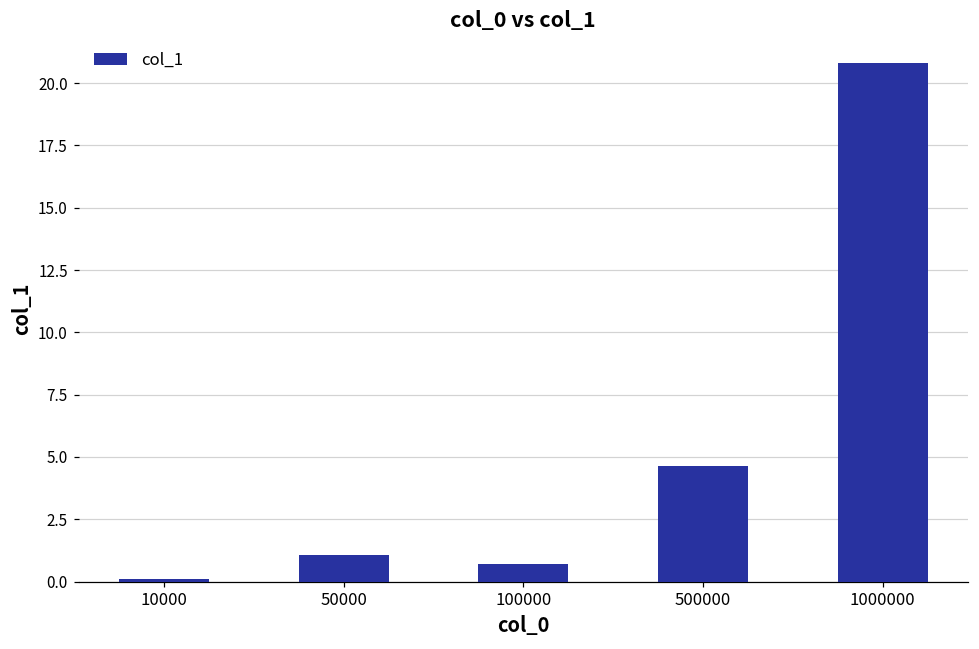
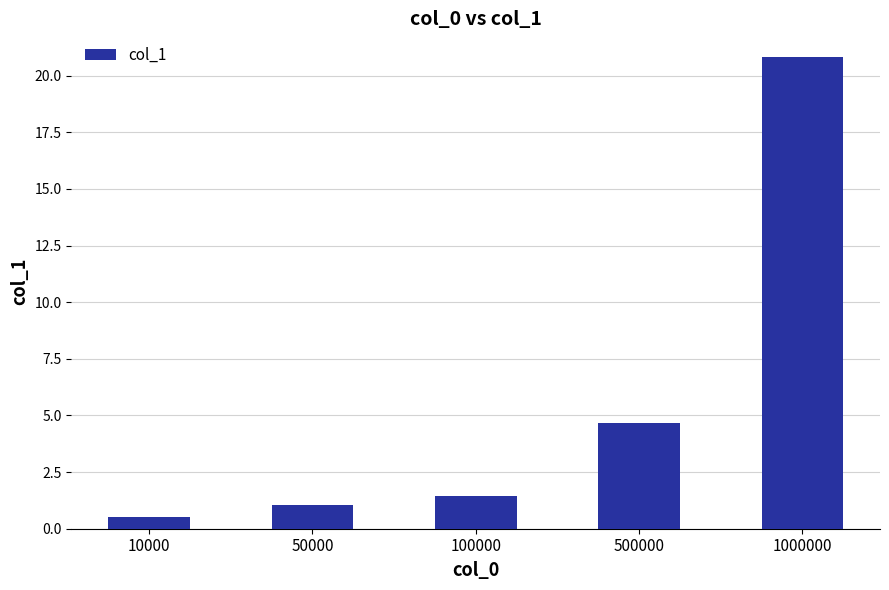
  {
-   "10000": 0.1,
+   "10000": 0.5,
    "50000": 1.1,
-   "100000": 0.7,
+   "100000": 1.4,
    "500000": 4.7,
    "1000000": 20.8
  }
